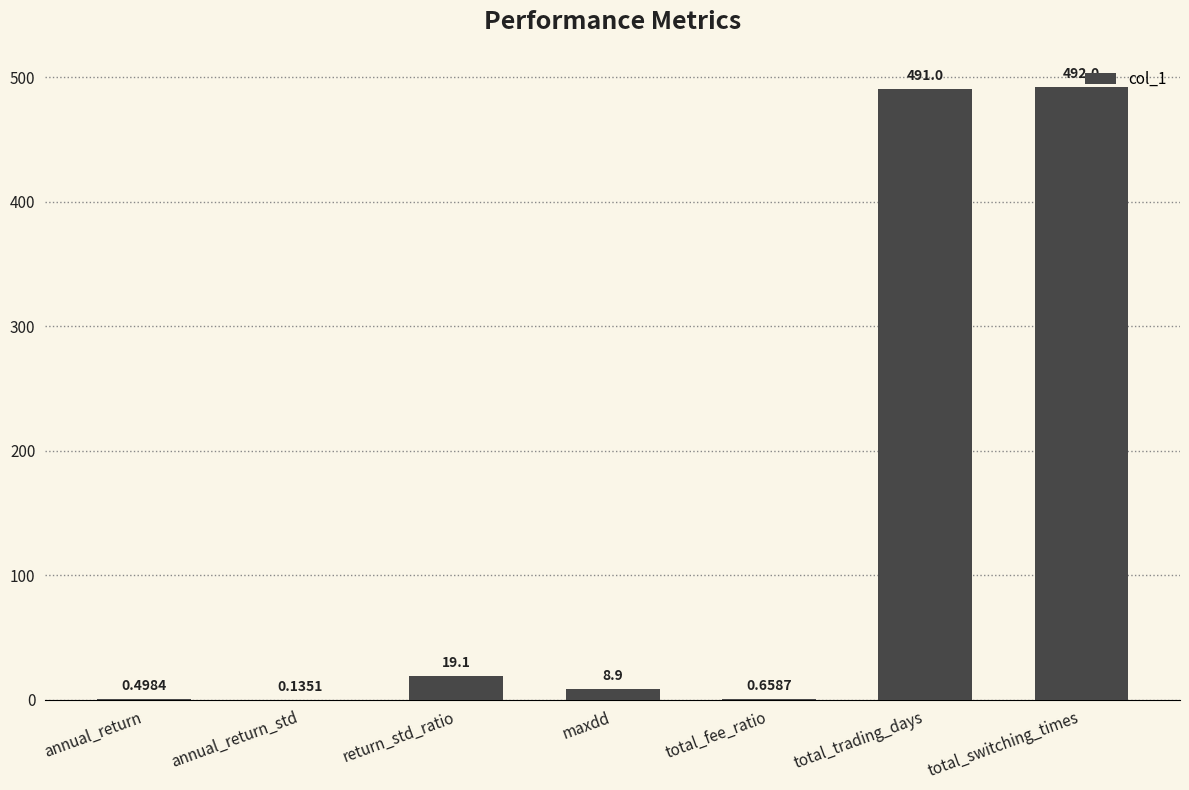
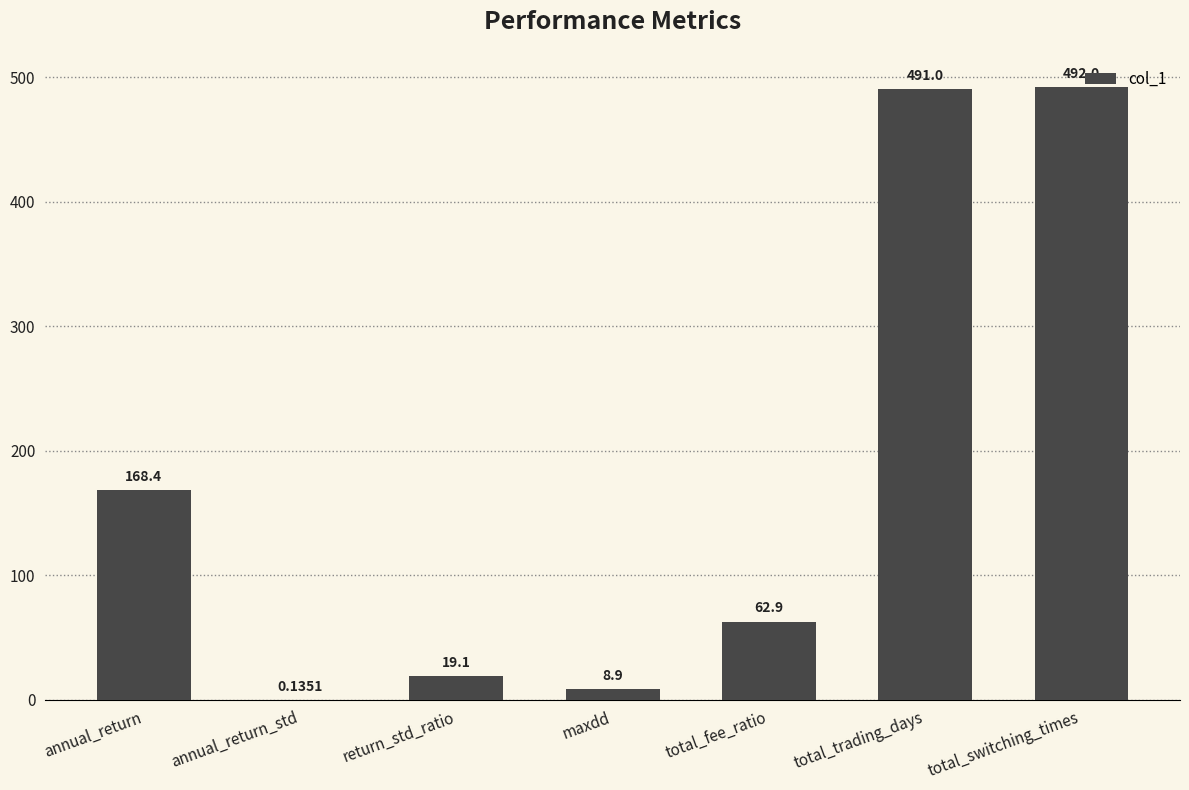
  {
-   "annual_return": 0.4984,
+   "annual_return": 168.4,
    "annual_return_std": 0.1351,
    "return_std_ratio": 19.1,
    "maxdd": 8.9,
-   "total_fee_ratio": 0.6587,
+   "total_fee_ratio": 62.9,
    "total_trading_days": 491.0,
    "total_switching_times": 492.0
  }
